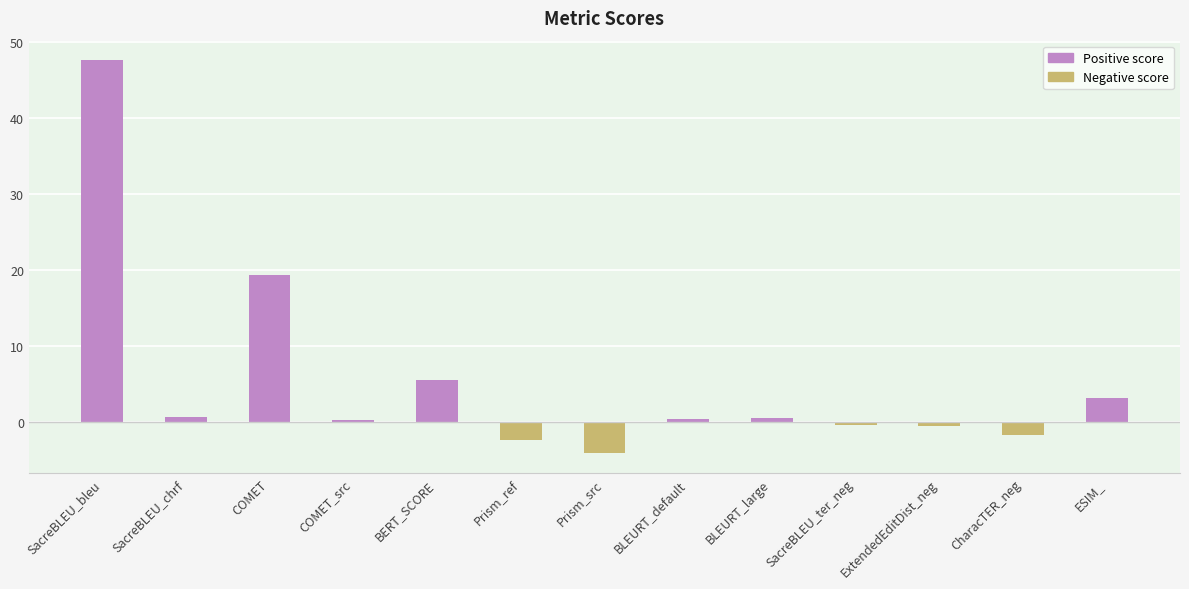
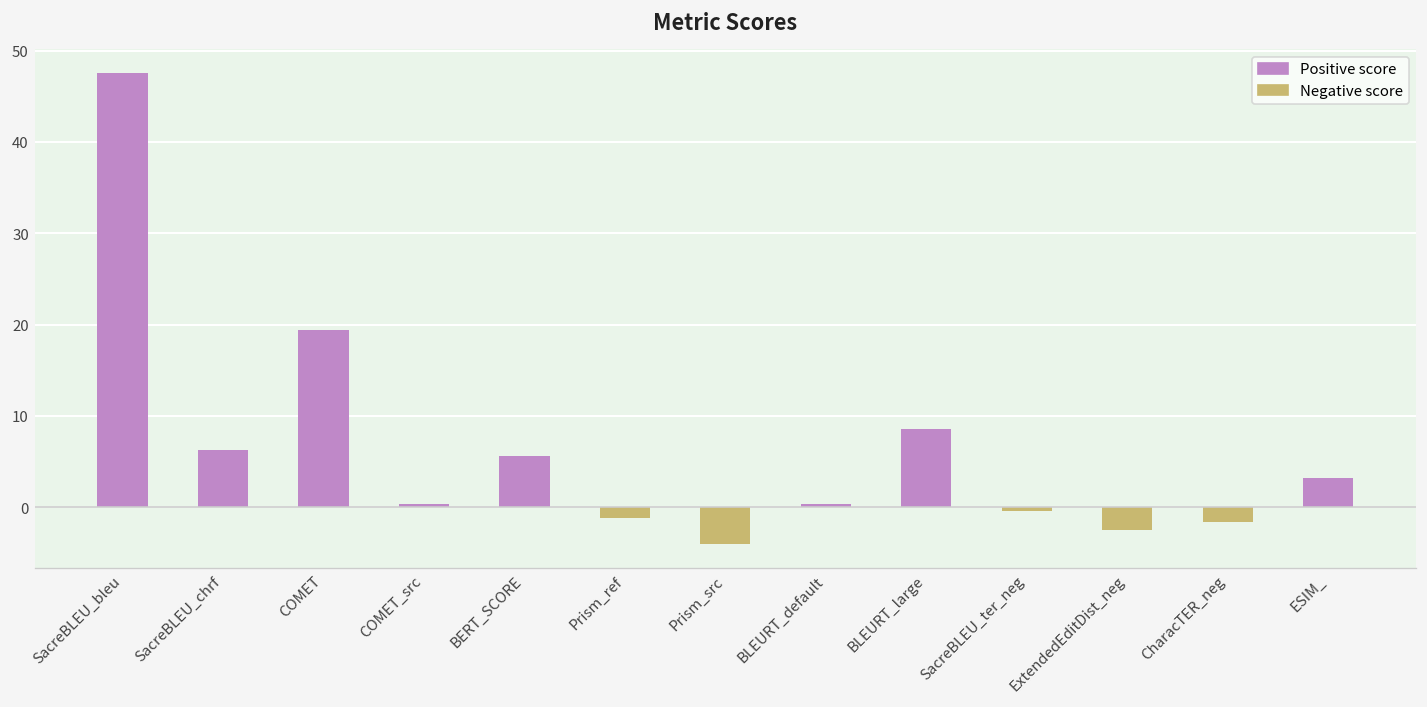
  {
    "SacreBLEU_bleu": 48,
-   "SacreBLEU_chrf": 1,
+   "SacreBLEU_chrf": 6,
    "COMET": 19,
    "BERT_SCORE": 6,
-   "Prism_ref": -2,
+   "Prism_ref": -1,
    "Prism_src": -4,
    "BLEURT_default": 0,
-   "BLEURT_large": 1,
+   "BLEURT_large": 9,
    "SacreBLEU_ter_neg": 0,
-   "ExtendedEditDist_neg": -1,
+   "ExtendedEditDist_neg": -3,
    "CharacTER_neg": -2,
    "ESIM_": 3
  }
